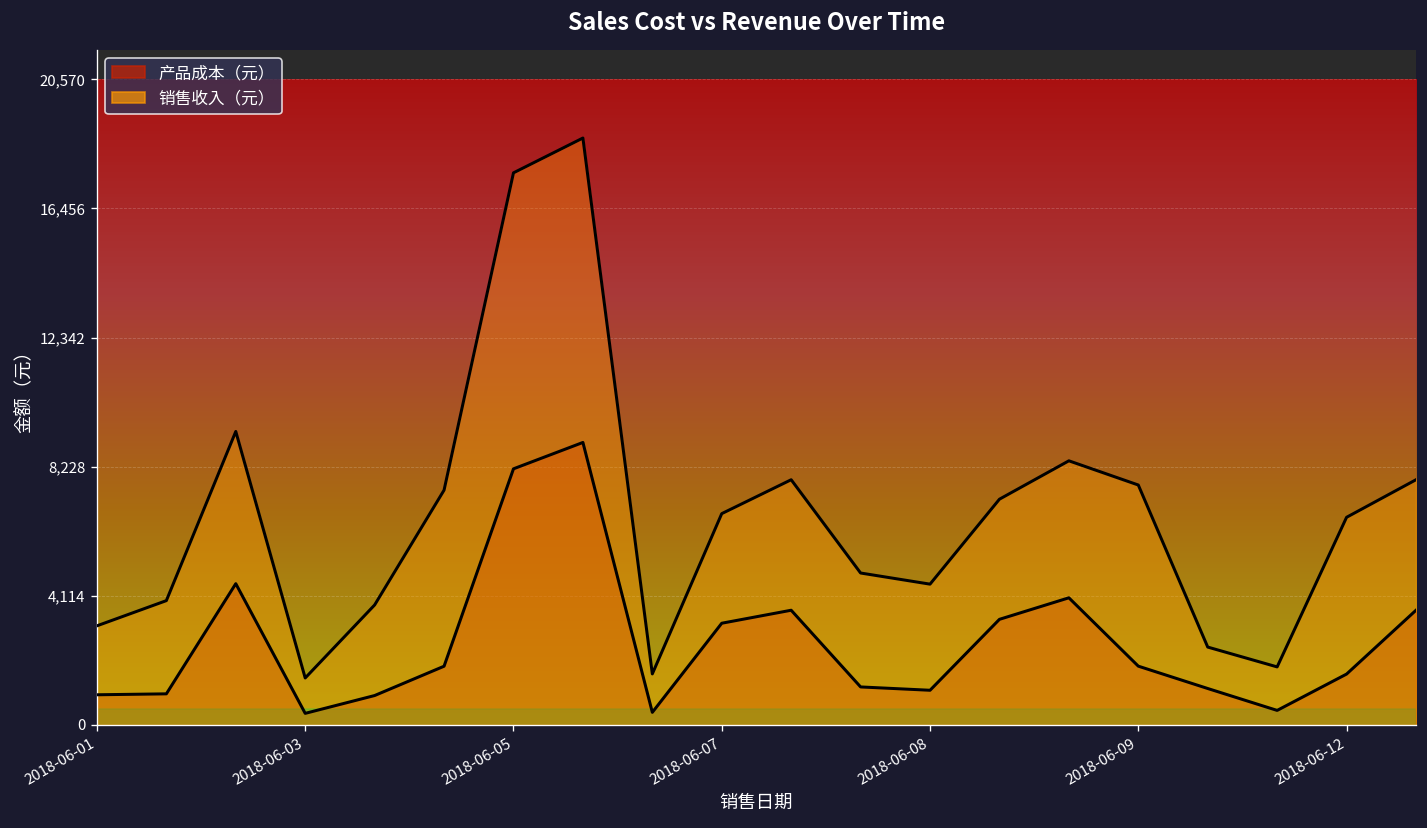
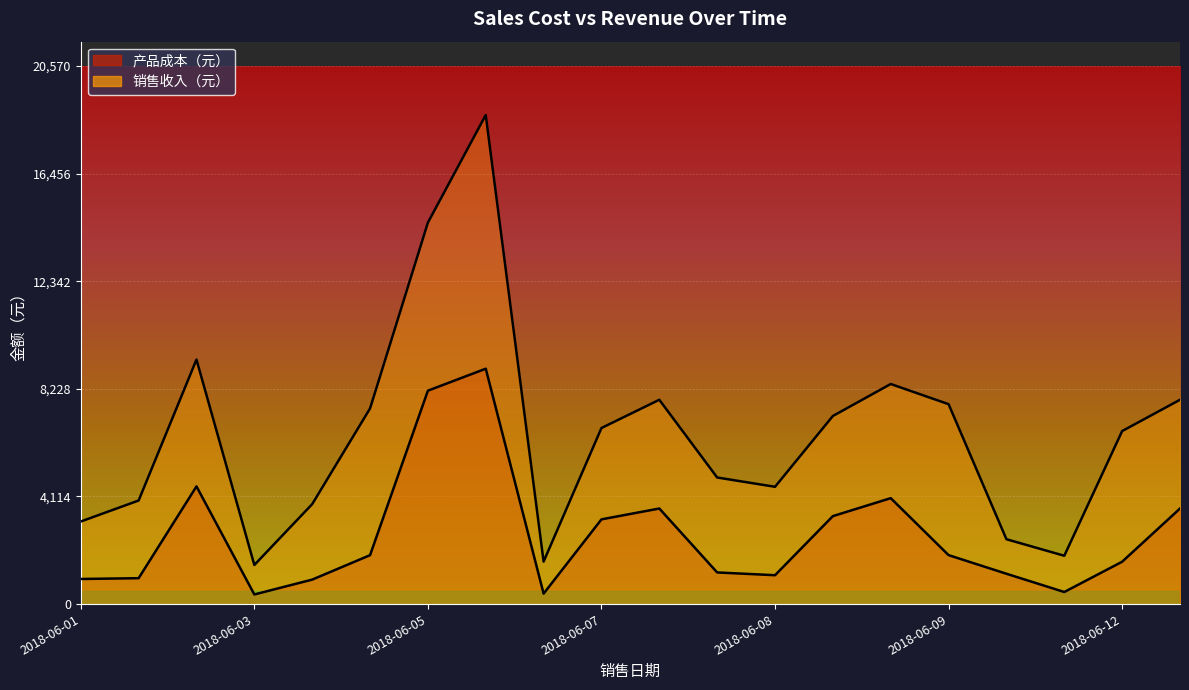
  {
    "产品成本（元）": {
      "2018-06-01": "1,000",
      "2018-06-05": "8,200"
    },
    "销售收入（元）": {
      "2018-06-01": "3,200",
      "2018-06-03": "1,500",
-     "2018-06-05": "17,600"
+     "2018-06-05": "14,600"
    }
  }
